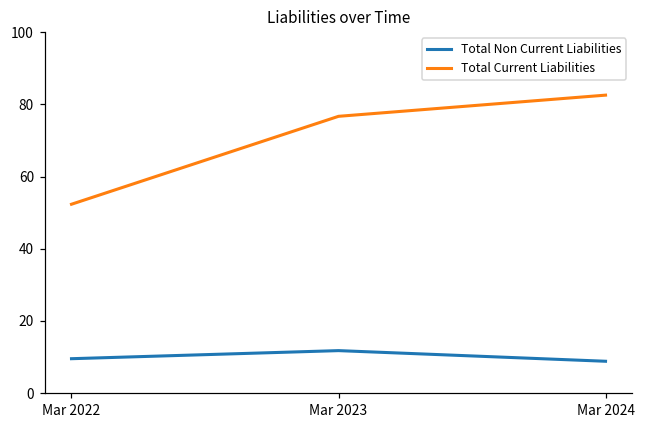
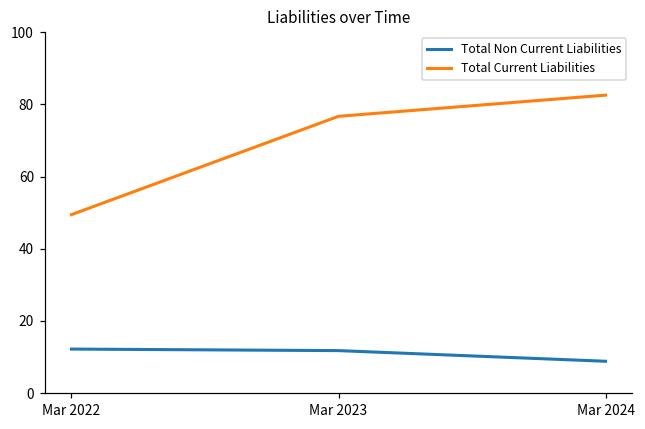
  {
    "Total Non Current Liabilities": {
-     "Mar 2022": 10,
+     "Mar 2022": 12,
      "Mar 2023": 12,
      "Mar 2024": 9
    },
    "Total Current Liabilities": {
-     "Mar 2022": 52,
+     "Mar 2022": 49,
      "Mar 2023": 77,
      "Mar 2024": 83
    }
  }
